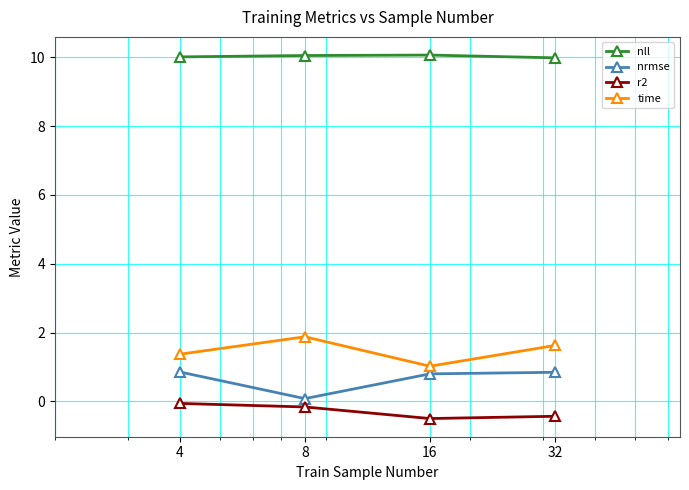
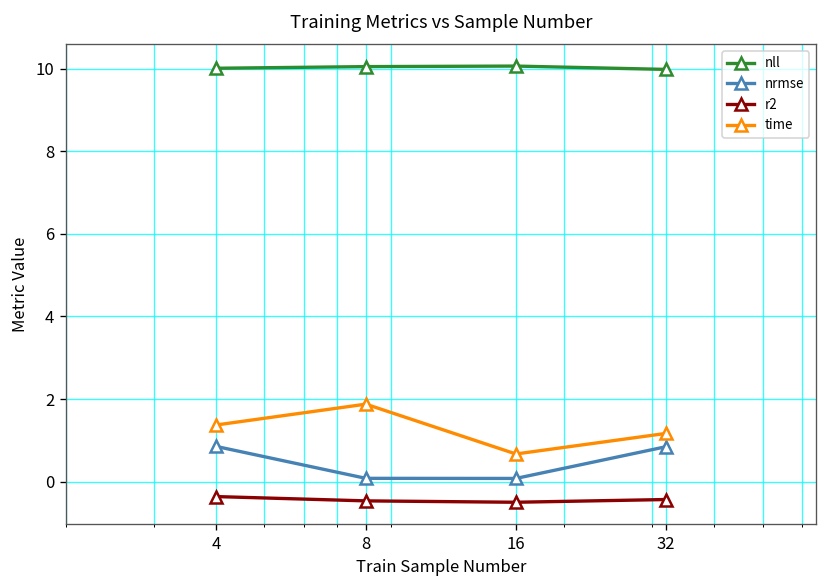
  {
    "nll": {
      "4": 10.0,
      "8": 10.1,
      "16": 10.1,
      "32": 10.0
    },
    "nrmse": {
      "4": 0.9,
      "8": 0.1,
-     "16": 0.8,
+     "16": 0.1,
      "32": 0.8
    },
    "r2": {
-     "4": -0.1,
-     "8": -0.2,
+     "4": -0.4,
+     "8": -0.5,
      "16": -0.5,
      "32": -0.4
    },
    "time": {
      "4": 1.4,
      "8": 1.9,
-     "16": 1.0,
-     "32": 1.6
+     "16": 0.7,
+     "32": 1.2
    }
  }
